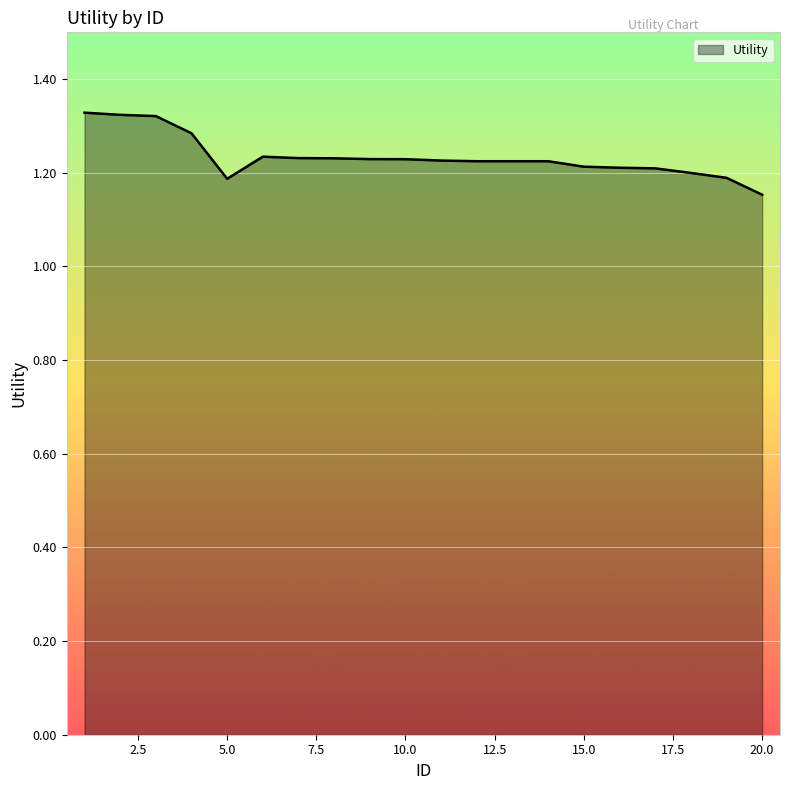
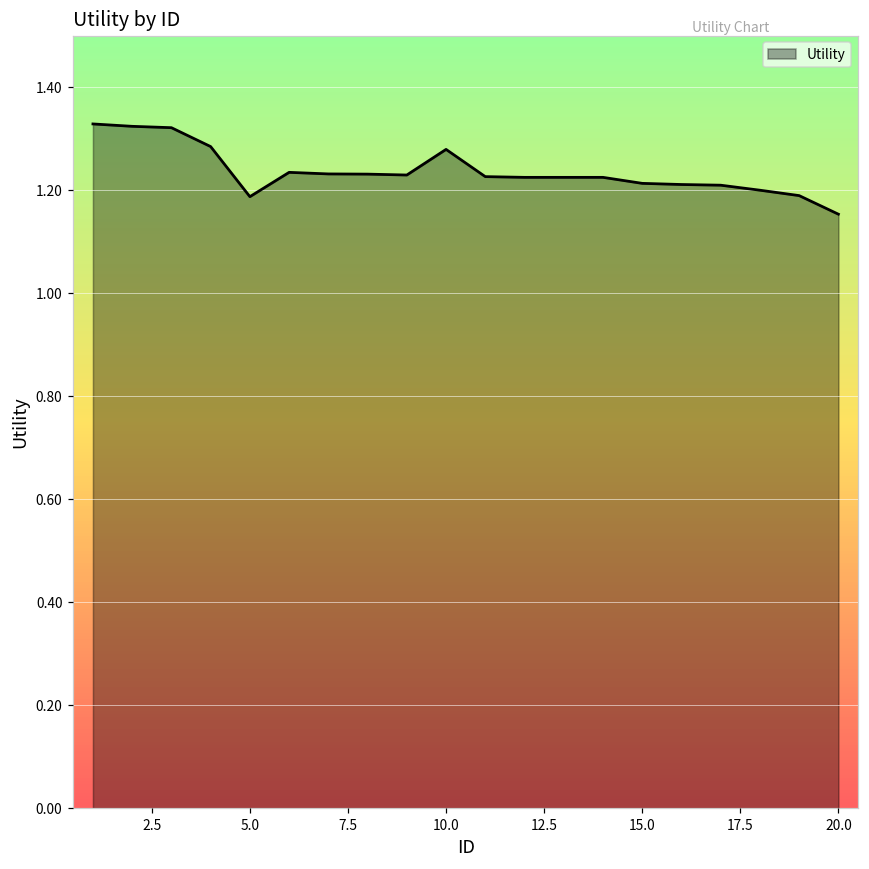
  {
    "5.0": 1.19,
-   "10.0": 1.23,
+   "10.0": 1.28,
    "15.0": 1.21,
    "20.0": 1.15
  }
